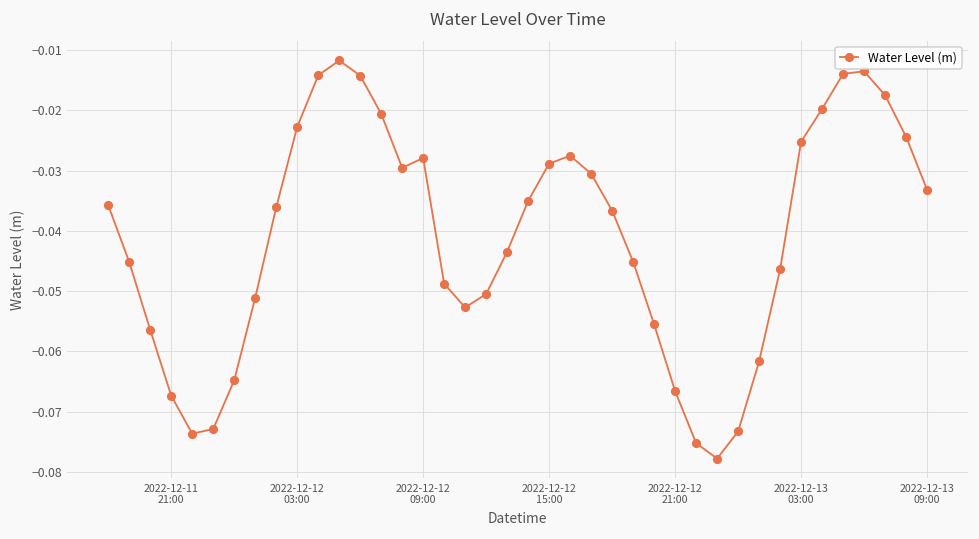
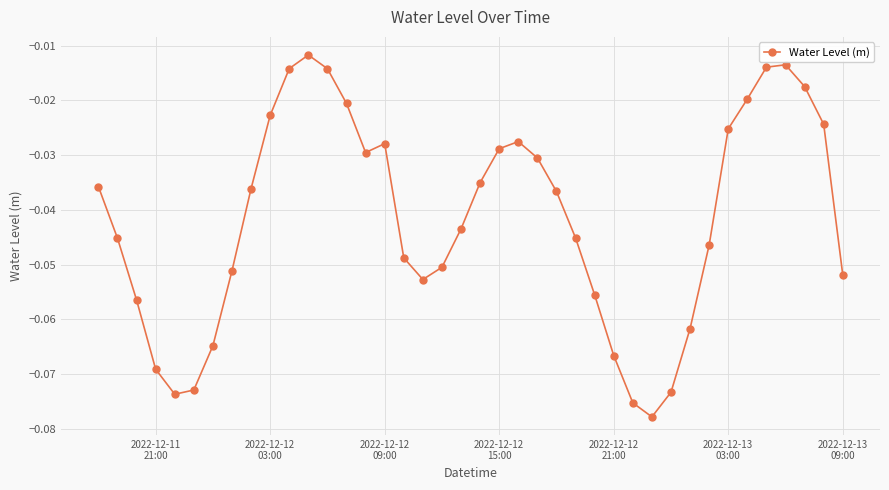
  {
-   "2022-12-11 21:00": -0.067,
+   "2022-12-11 21:00": -0.069,
    "2022-12-12 03:00": -0.023,
    "2022-12-12 09:00": -0.028,
    "2022-12-12 15:00": -0.029,
    "2022-12-12 21:00": -0.067,
    "2022-12-13 03:00": -0.025,
-   "2022-12-13 09:00": -0.033
+   "2022-12-13 09:00": -0.052
  }
